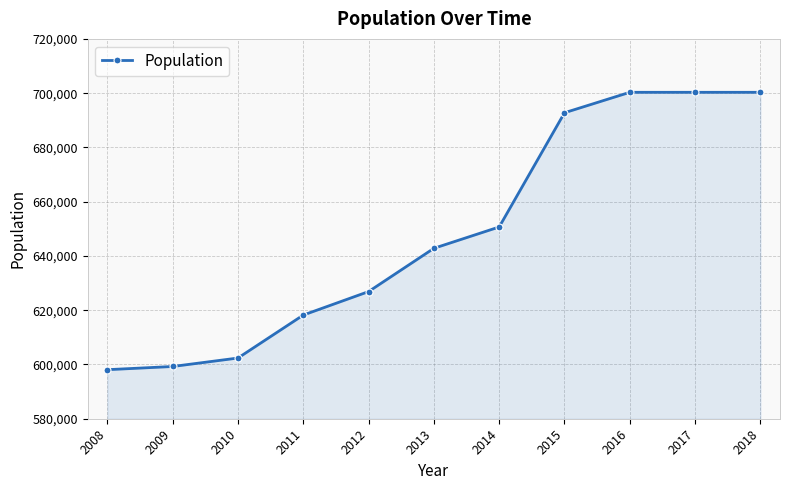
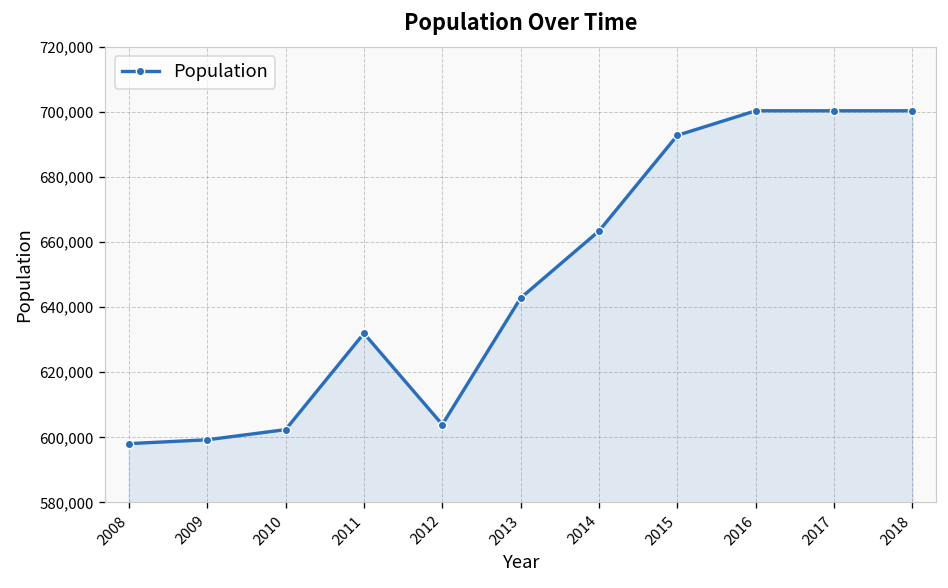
  {
    "2008": "598,000",
    "2009": "599,000",
    "2010": "602,000",
-   "2011": "618,000",
-   "2012": "627,000",
+   "2011": "632,000",
+   "2012": "604,000",
    "2013": "643,000",
-   "2014": "651,000",
+   "2014": "663,000",
    "2015": "693,000",
    "2016": "700,000",
    "2017": "700,000",
    "2018": "700,000"
  }
